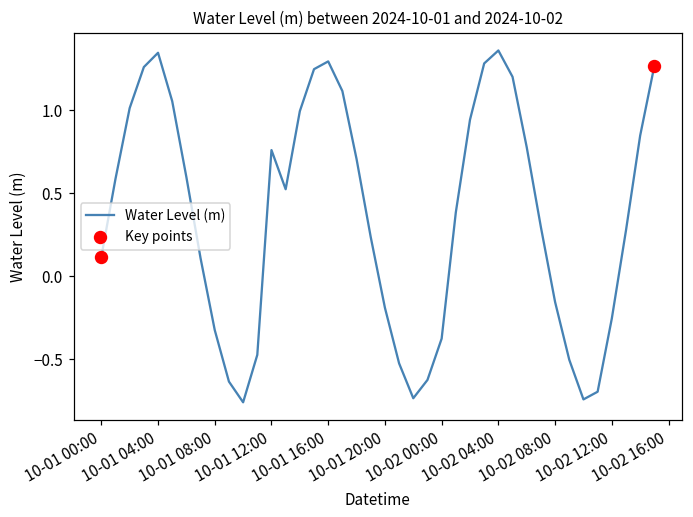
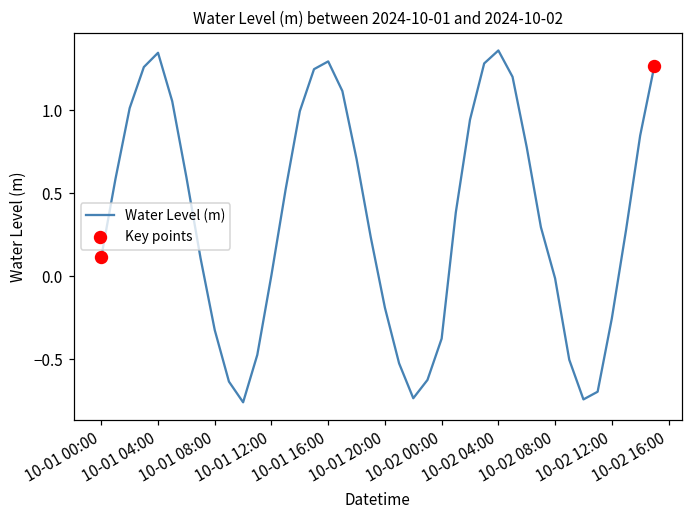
  {
    "Water Level (m)": {
      "10-01 04:00": 1.35,
      "10-01 08:00": -0.32,
-     "10-01 12:00": 0.76,
+     "10-01 12:00": 0.01,
      "10-01 16:00": 1.29,
      "10-01 20:00": -0.19,
      "10-02 00:00": -0.38,
      "10-02 04:00": 1.36,
-     "10-02 08:00": -0.15,
+     "10-02 08:00": -0.01,
      "10-02 12:00": -0.25
    }
  }
